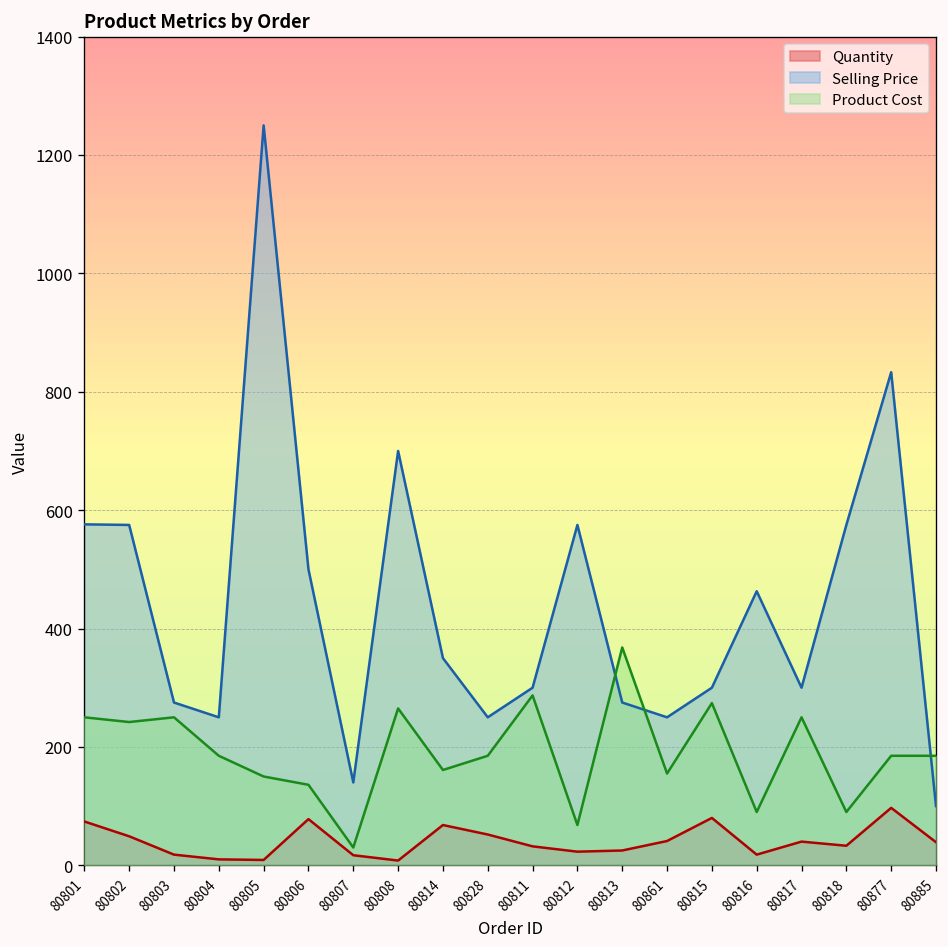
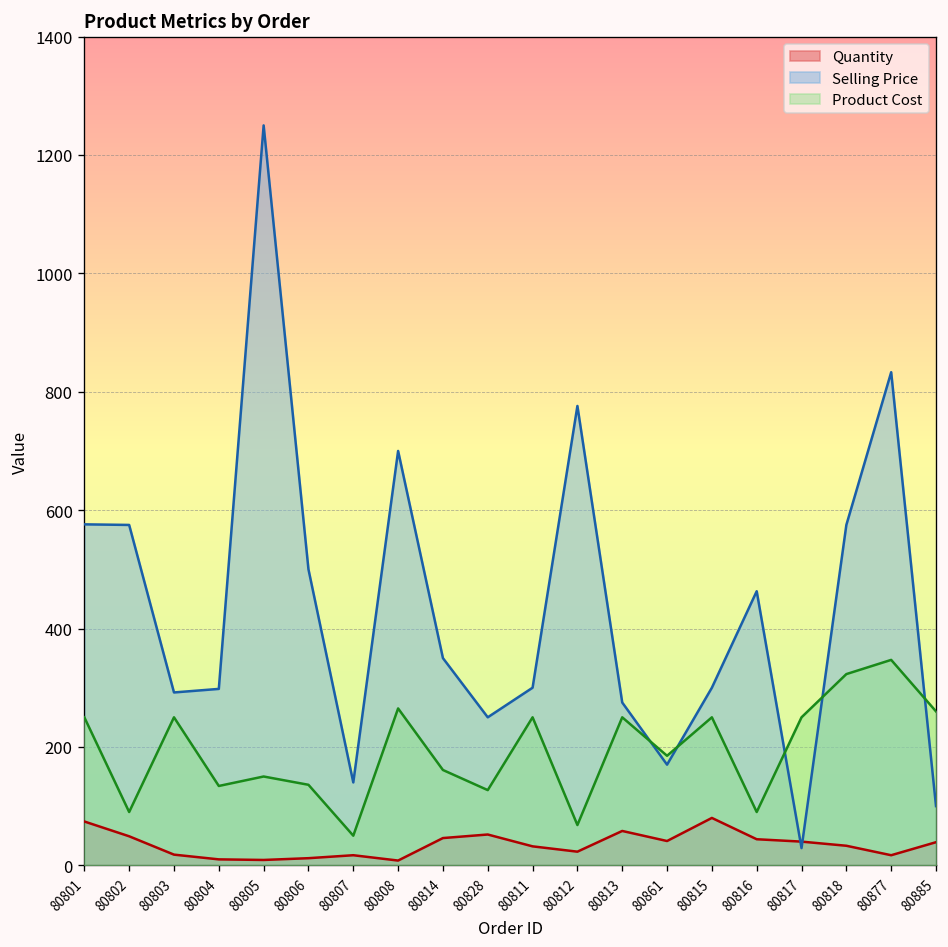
  {
    "Quantity": {
      "80801": 70,
      "80802": 50,
      "80803": 20,
      "80804": 10,
      "80805": 10,
-     "80806": 80,
+     "80806": 10,
      "80807": 20,
      "80808": 10,
-     "80814": 70,
+     "80814": 50,
      "80828": 50,
      "80811": 30,
      "80812": 20,
-     "80813": 30,
+     "80813": 60,
      "80861": 40,
      "80815": 80,
-     "80816": 20,
+     "80816": 40,
      "80817": 40,
      "80818": 30,
-     "80877": 100,
+     "80877": 20,
      "80885": 40
    },
    "Selling Price": {
      "80801": 580,
      "80802": 580,
-     "80803": 280,
-     "80804": 250,
+     "80803": 290,
+     "80804": 300,
      "80805": 1250,
      "80806": 500,
      "80807": 140,
      "80808": 700,
      "80814": 350,
      "80828": 250,
      "80811": 300,
-     "80812": 580,
+     "80812": 780,
      "80813": 280,
-     "80861": 250,
+     "80861": 170,
      "80815": 300,
      "80816": 460,
-     "80817": 300,
+     "80817": 30,
      "80818": 580,
      "80877": 830,
      "80885": 100
    },
    "Product Cost": {
      "80801": 250,
-     "80802": 240,
+     "80802": 90,
      "80803": 250,
-     "80804": 190,
+     "80804": 130,
      "80805": 150,
      "80806": 140,
-     "80807": 30,
+     "80807": 50,
      "80808": 270,
      "80814": 160,
-     "80828": 190,
-     "80811": 290,
+     "80828": 130,
+     "80811": 250,
      "80812": 70,
-     "80813": 370,
-     "80861": 160,
-     "80815": 270,
+     "80813": 250,
+     "80861": 190,
+     "80815": 250,
      "80816": 90,
      "80817": 250,
-     "80818": 90,
-     "80877": 190,
-     "80885": 190
+     "80818": 320,
+     "80877": 350,
+     "80885": 260
    }
  }
